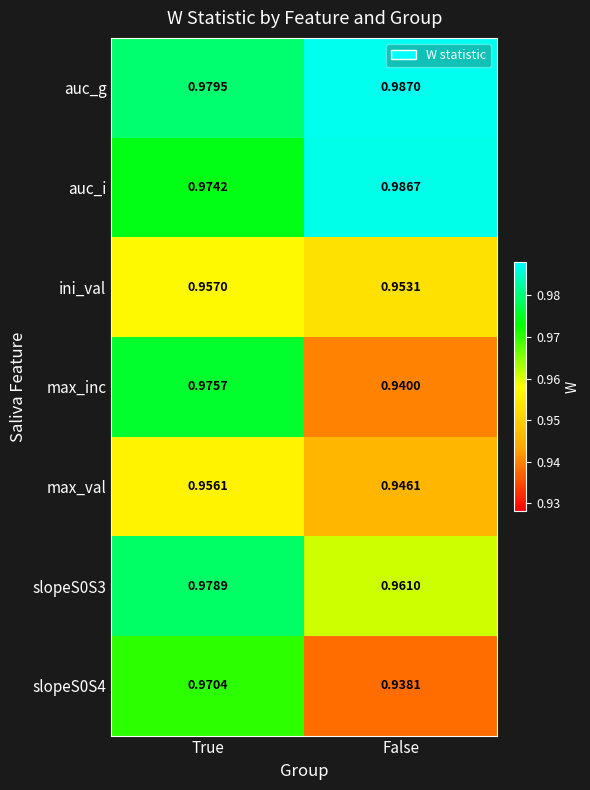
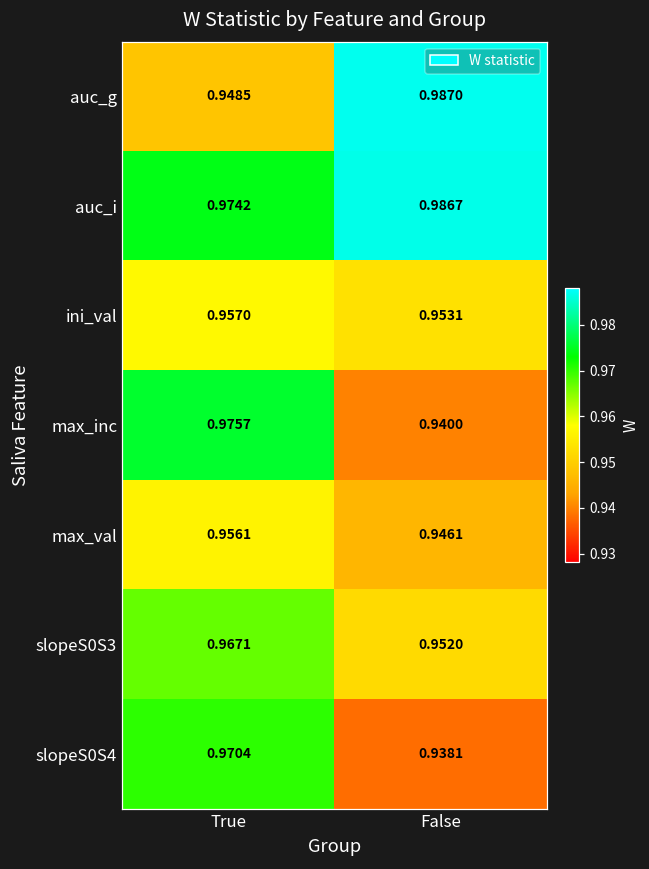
  {
    "auc_g": {
-     "True": 0.9795,
+     "True": 0.9485,
      "False": 0.9870
    },
    "auc_i": {
      "True": 0.9742,
      "False": 0.9867
    },
    "ini_val": {
      "True": 0.9570,
      "False": 0.9531
    },
    "max_inc": {
      "True": 0.9757,
      "False": 0.9400
    },
    "max_val": {
      "True": 0.9561,
      "False": 0.9461
    },
    "slopeS0S3": {
-     "True": 0.9789,
-     "False": 0.9610
+     "True": 0.9671,
+     "False": 0.9520
    },
    "slopeS0S4": {
      "True": 0.9704,
      "False": 0.9381
    }
  }
